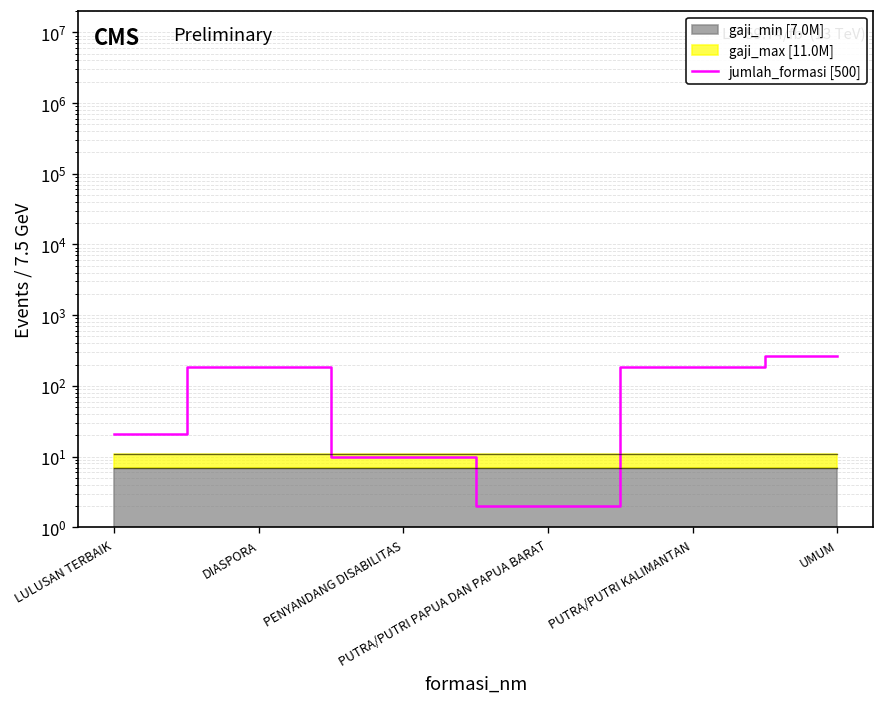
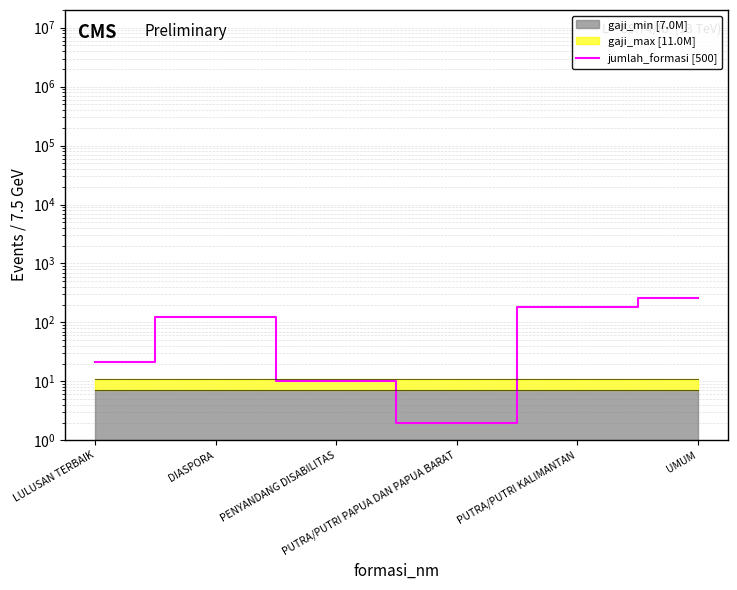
  {
    "jumlah_formasi [500]": {
      "LULUSAN TERBAIK": 21,
-     "DIASPORA": 180,
+     "DIASPORA": 130,
      "PUTRA/PUTRI PAPUA DAN PAPUA BARAT": 2,
      "PUTRA/PUTRI KALIMANTAN": 190,
      "UMUM": 300
    }
  }
